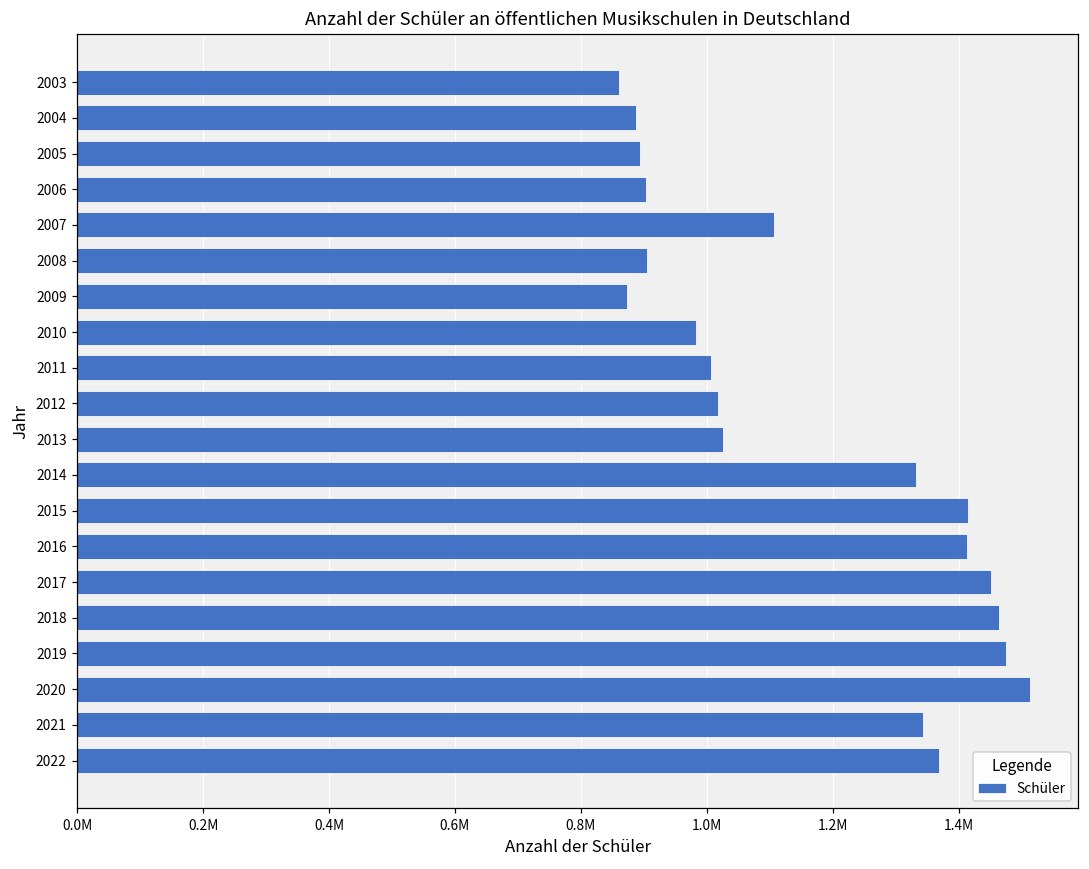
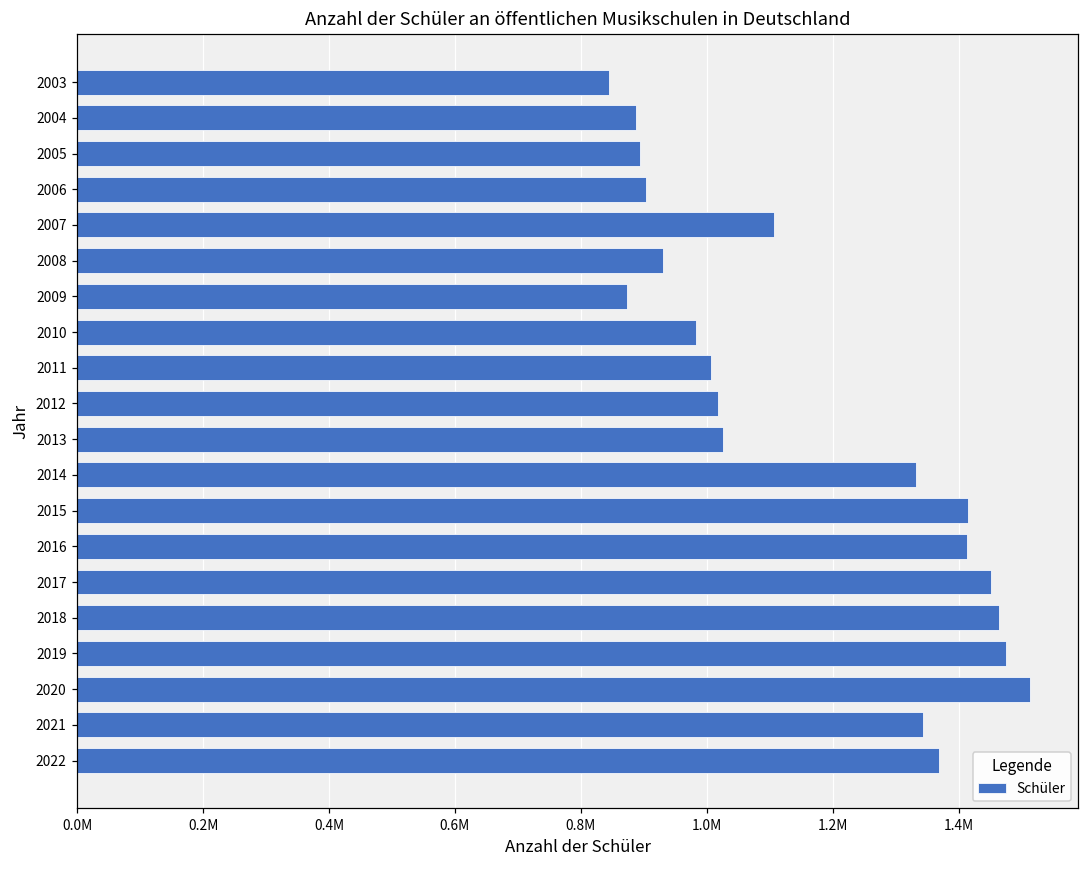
  {
-   "2003": 860000,
+   "2003": 840000,
    "2004": 890000,
    "2005": 890000,
    "2006": 900000,
    "2007": 1110000,
-   "2008": 900000,
+   "2008": 930000,
    "2009": 870000,
    "2010": 980000,
    "2011": 1010000,
    "2012": 1020000,
    "2013": 1030000,
    "2014": 1330000,
    "2015": 1420000,
    "2016": 1410000,
    "2017": 1450000,
    "2018": 1460000,
    "2019": 1470000,
    "2020": 1510000,
    "2021": 1340000,
    "2022": 1370000
  }
